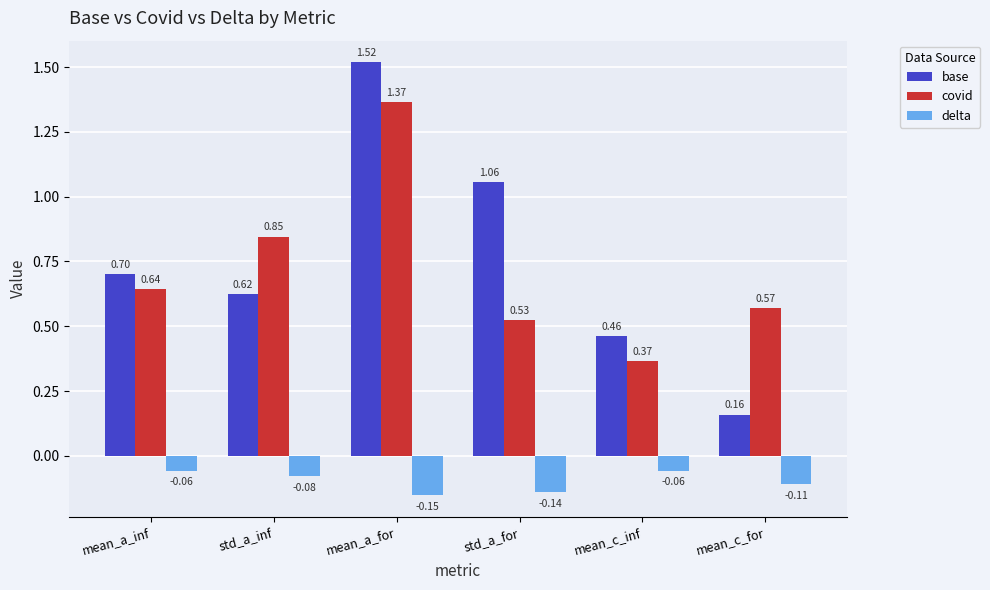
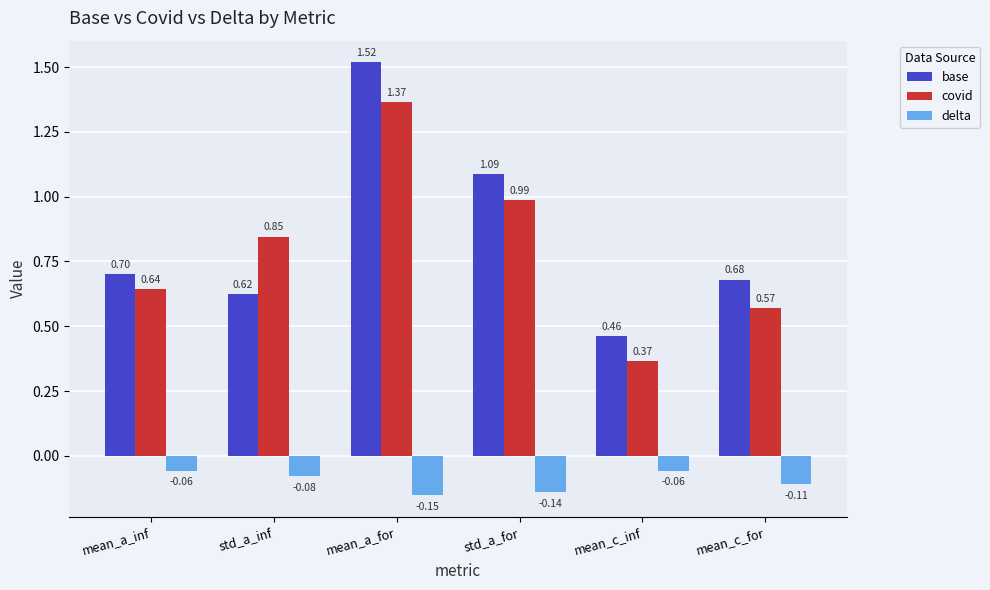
  {
    "base": {
      "mean_a_inf": 0.70,
      "std_a_inf": 0.62,
      "mean_a_for": 1.52,
-     "std_a_for": 1.06,
+     "std_a_for": 1.09,
      "mean_c_inf": 0.46,
-     "mean_c_for": 0.16
+     "mean_c_for": 0.68
    },
    "covid": {
      "mean_a_inf": 0.64,
      "std_a_inf": 0.85,
      "mean_a_for": 1.37,
-     "std_a_for": 0.53,
+     "std_a_for": 0.99,
      "mean_c_inf": 0.37,
      "mean_c_for": 0.57
    },
    "delta": {
      "mean_a_inf": -0.06,
      "std_a_inf": -0.08,
      "mean_a_for": -0.15,
      "std_a_for": -0.14,
      "mean_c_inf": -0.06,
      "mean_c_for": -0.11
    }
  }
